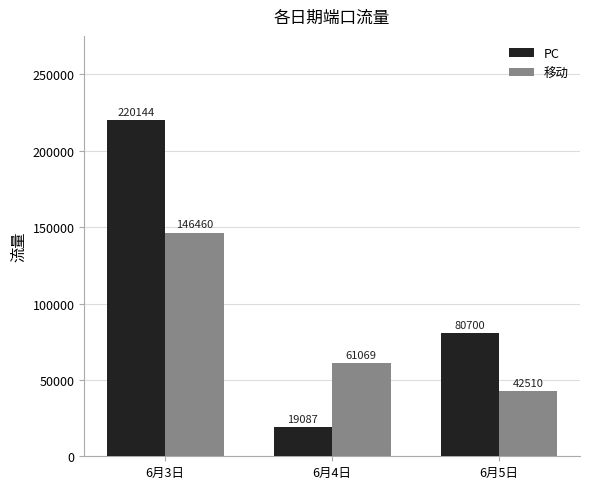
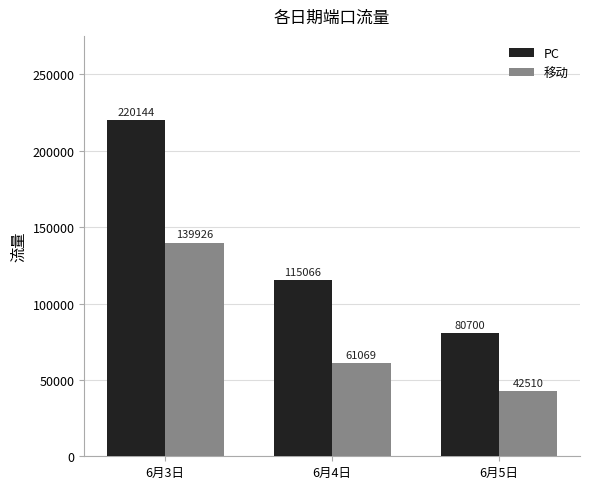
  {
    "PC": {
      "6月3日": 220144,
-     "6月4日": 19087,
+     "6月4日": 115066,
      "6月5日": 80700
    },
    "移动": {
-     "6月3日": 146460,
+     "6月3日": 139926,
      "6月4日": 61069,
      "6月5日": 42510
    }
  }
